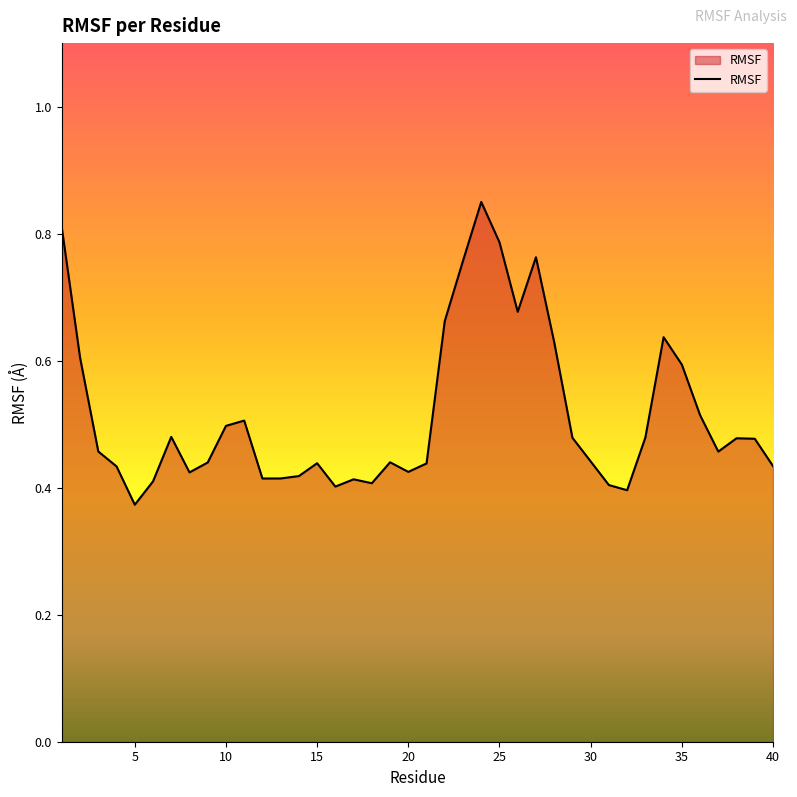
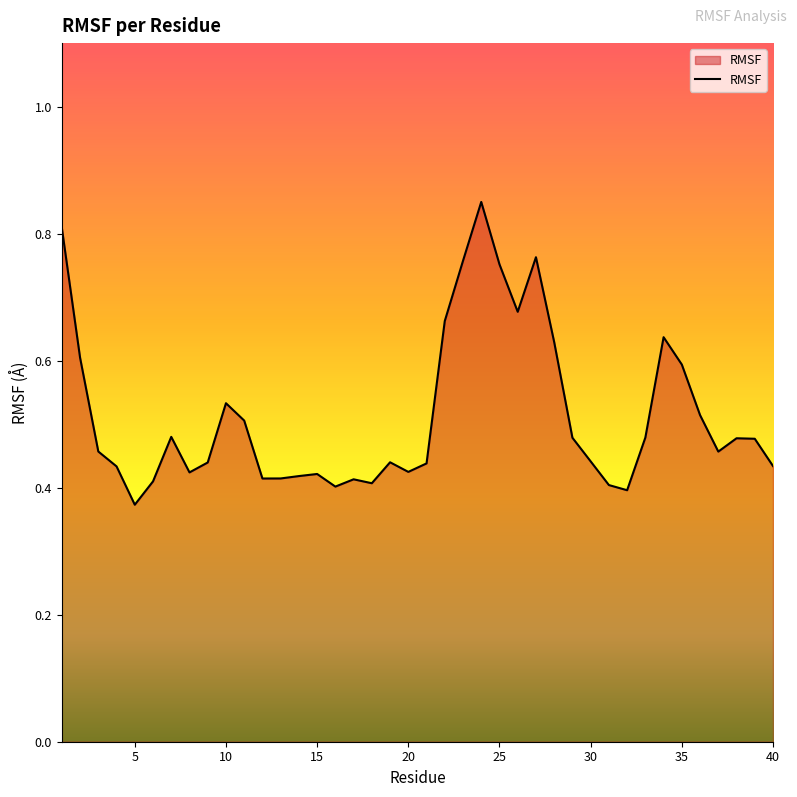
  {
    "5": 0.37,
-   "10": 0.50,
-   "15": 0.44,
+   "10": 0.53,
+   "15": 0.42,
    "20": 0.42,
-   "25": 0.79,
+   "25": 0.75,
    "30": 0.44,
    "35": 0.59,
    "40": 0.43
  }
